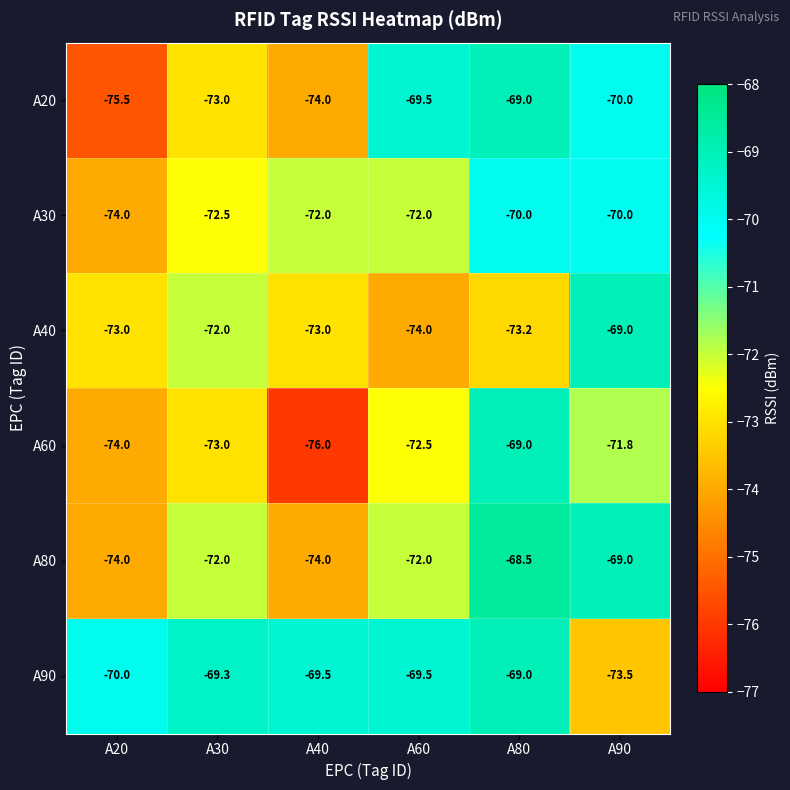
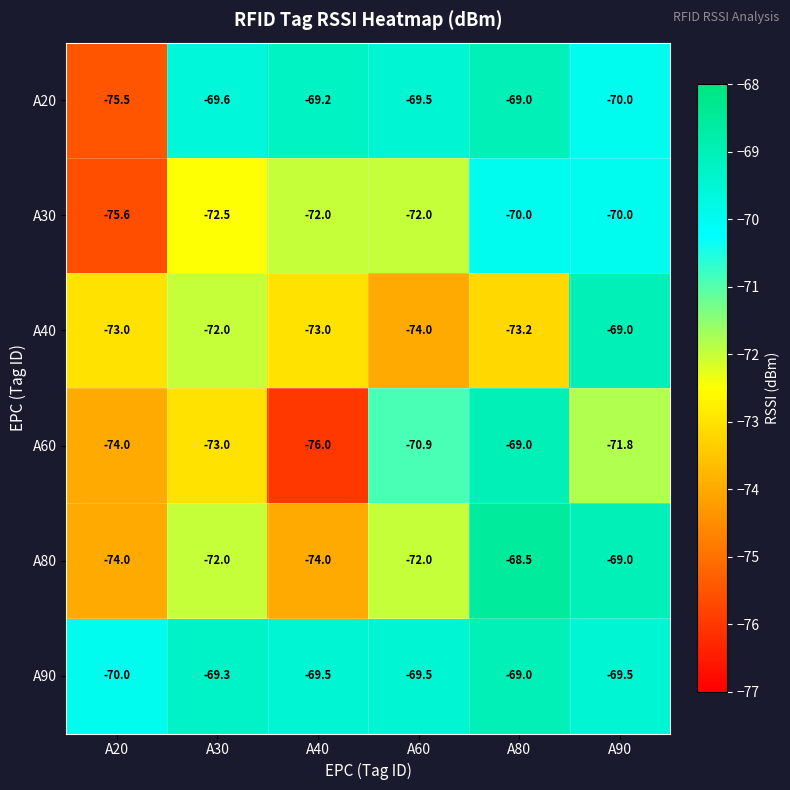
  {
    "A20": {
      "A20": -75.5,
-     "A30": -73.0,
-     "A40": -74.0,
+     "A30": -69.6,
+     "A40": -69.2,
      "A60": -69.5,
      "A80": -69.0,
      "A90": -70.0
    },
    "A30": {
-     "A20": -74.0,
+     "A20": -75.6,
      "A30": -72.5,
      "A40": -72.0,
      "A60": -72.0,
      "A80": -70.0,
      "A90": -70.0
    },
    "A40": {
      "A20": -73.0,
      "A30": -72.0,
      "A40": -73.0,
      "A60": -74.0,
      "A80": -73.2,
      "A90": -69.0
    },
    "A60": {
      "A20": -74.0,
      "A30": -73.0,
      "A40": -76.0,
-     "A60": -72.5,
+     "A60": -70.9,
      "A80": -69.0,
      "A90": -71.8
    },
    "A80": {
      "A20": -74.0,
      "A30": -72.0,
      "A40": -74.0,
      "A60": -72.0,
      "A80": -68.5,
      "A90": -69.0
    },
    "A90": {
      "A20": -70.0,
      "A30": -69.3,
      "A40": -69.5,
      "A60": -69.5,
      "A80": -69.0,
-     "A90": -73.5
+     "A90": -69.5
    }
  }
